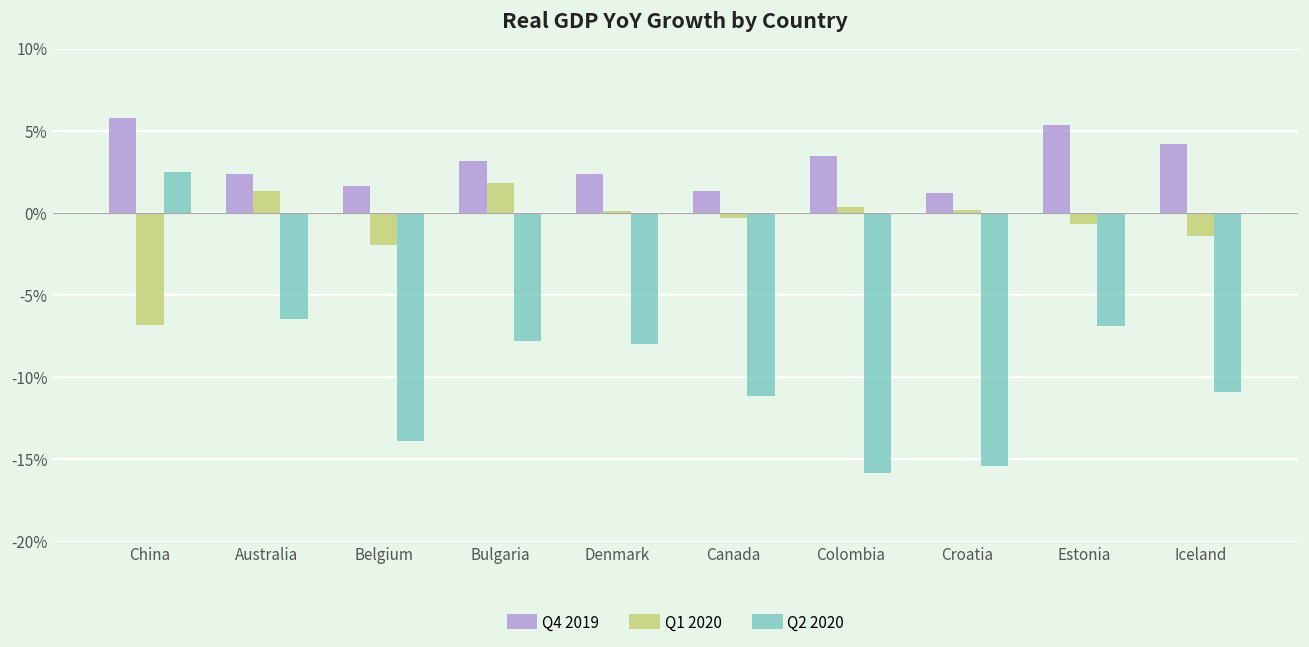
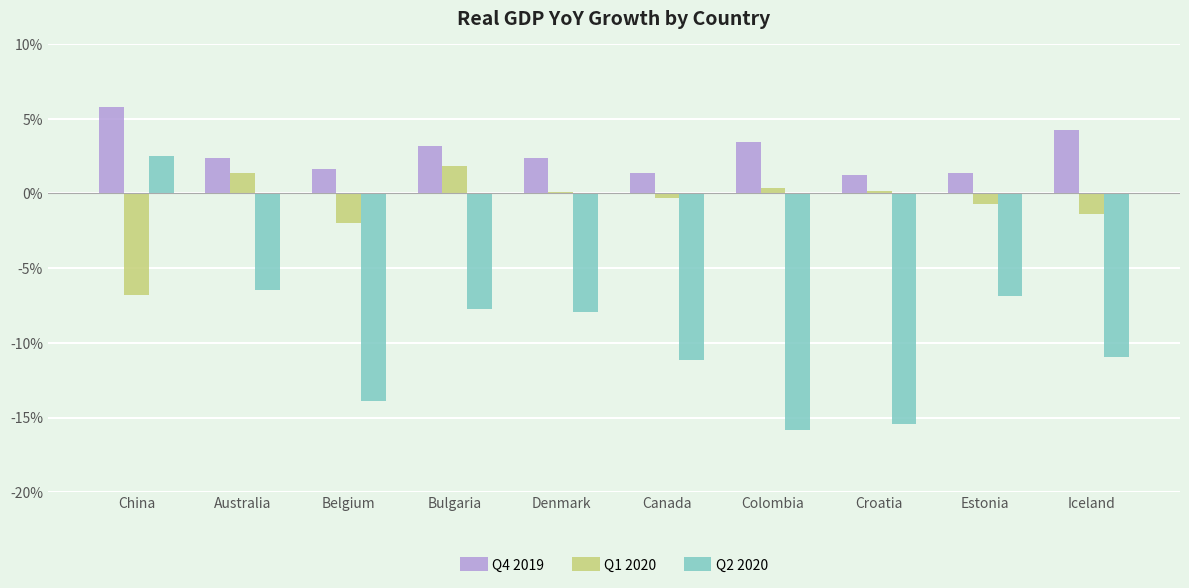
  {
    "Q4 2019": {
      "China": "5.8%",
      "Australia": "2.3%",
      "Belgium": "1.6%",
      "Bulgaria": "3.2%",
      "Denmark": "2.4%",
      "Canada": "1.3%",
      "Colombia": "3.5%",
      "Croatia": "1.2%",
-     "Estonia": "5.3%",
+     "Estonia": "1.4%",
      "Iceland": "4.2%"
    },
    "Q1 2020": {
      "China": "-6.8%",
      "Australia": "1.3%",
      "Belgium": "-2.0%",
      "Bulgaria": "1.8%",
      "Canada": "-0.3%",
      "Colombia": "0.4%",
      "Croatia": "0.2%",
      "Estonia": "-0.7%",
      "Iceland": "-1.4%"
    },
    "Q2 2020": {
      "China": "2.5%",
      "Australia": "-6.5%",
      "Belgium": "-13.9%",
      "Bulgaria": "-7.8%",
      "Denmark": "-8.0%",
      "Canada": "-11.1%",
      "Colombia": "-15.9%",
      "Croatia": "-15.4%",
      "Estonia": "-6.9%",
      "Iceland": "-10.9%"
    }
  }
